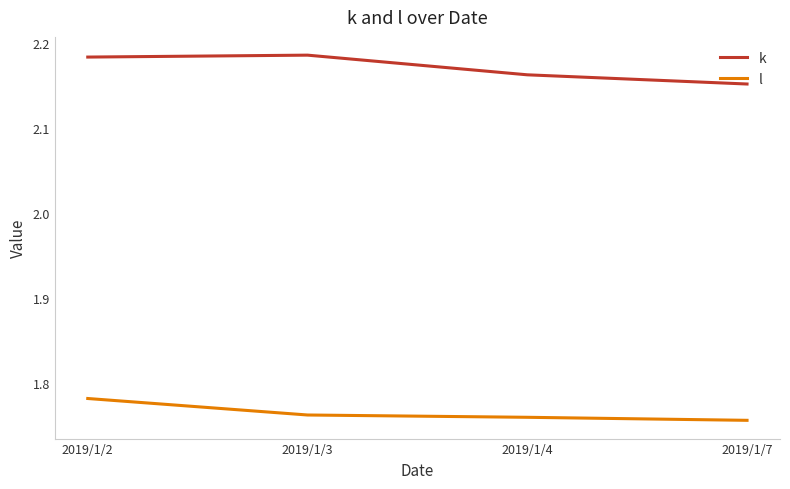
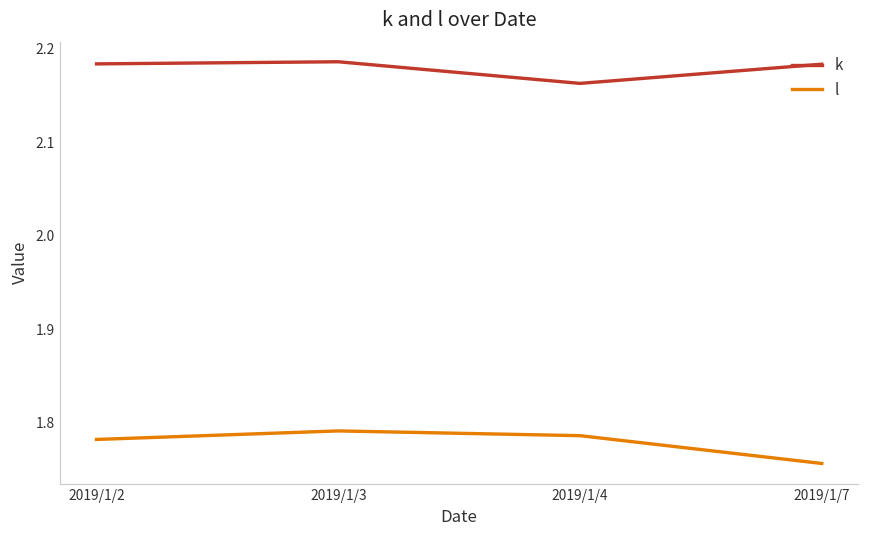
  {
    "k": {
      "2019/1/2": 2.18,
      "2019/1/3": 2.19,
      "2019/1/4": 2.16,
-     "2019/1/7": 2.15
+     "2019/1/7": 2.18
    },
    "l": {
      "2019/1/2": 1.78,
-     "2019/1/3": 1.76,
-     "2019/1/4": 1.76,
+     "2019/1/3": 1.79,
+     "2019/1/4": 1.79,
      "2019/1/7": 1.76
    }
  }
